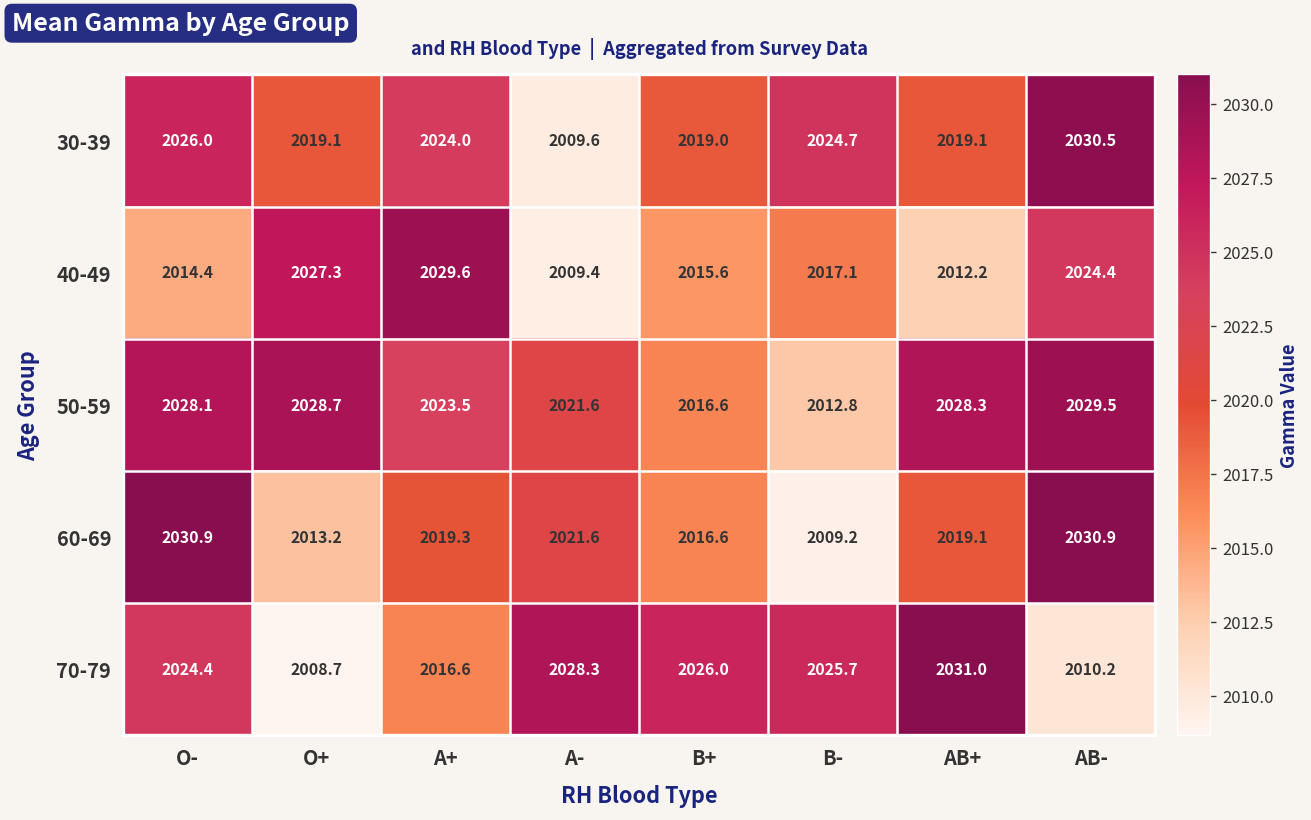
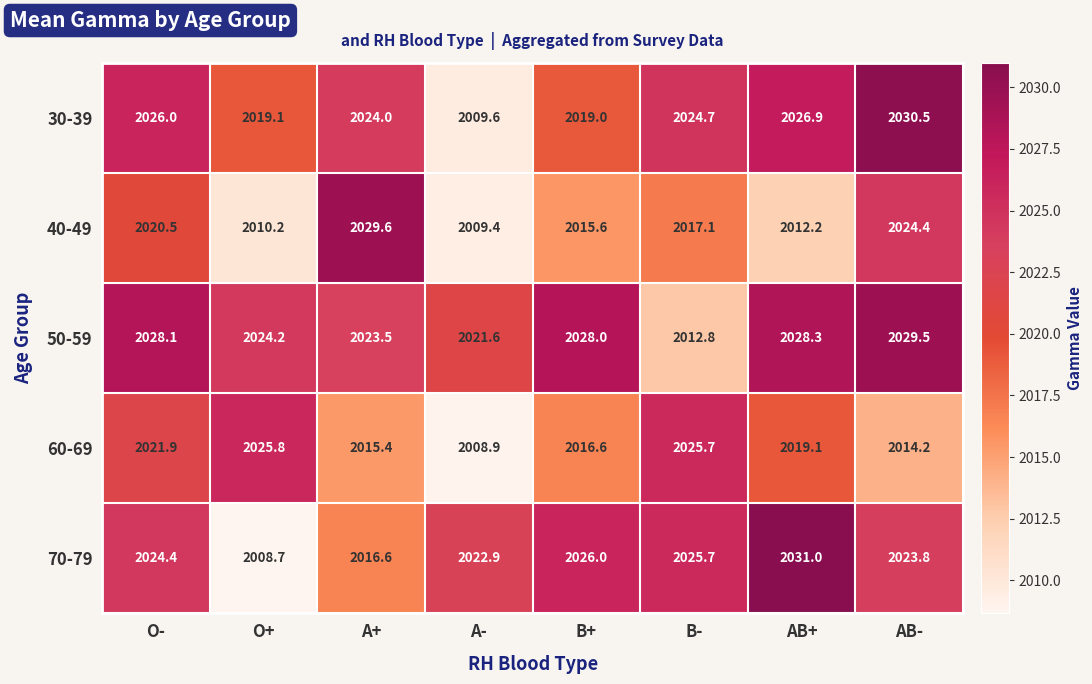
  {
    "30-39": {
      "O-": 2026.0,
      "O+": 2019.1,
      "A+": 2024.0,
      "A-": 2009.6,
      "B+": 2019.0,
      "B-": 2024.7,
-     "AB+": 2019.1,
+     "AB+": 2026.9,
      "AB-": 2030.5
    },
    "40-49": {
-     "O-": 2014.4,
-     "O+": 2027.3,
+     "O-": 2020.5,
+     "O+": 2010.2,
      "A+": 2029.6,
      "A-": 2009.4,
      "B+": 2015.6,
      "B-": 2017.1,
      "AB+": 2012.2,
      "AB-": 2024.4
    },
    "50-59": {
      "O-": 2028.1,
-     "O+": 2028.7,
+     "O+": 2024.2,
      "A+": 2023.5,
      "A-": 2021.6,
-     "B+": 2016.6,
+     "B+": 2028.0,
      "B-": 2012.8,
      "AB+": 2028.3,
      "AB-": 2029.5
    },
    "60-69": {
-     "O-": 2030.9,
-     "O+": 2013.2,
-     "A+": 2019.3,
-     "A-": 2021.6,
+     "O-": 2021.9,
+     "O+": 2025.8,
+     "A+": 2015.4,
+     "A-": 2008.9,
      "B+": 2016.6,
-     "B-": 2009.2,
+     "B-": 2025.7,
      "AB+": 2019.1,
-     "AB-": 2030.9
+     "AB-": 2014.2
    },
    "70-79": {
      "O-": 2024.4,
      "O+": 2008.7,
      "A+": 2016.6,
-     "A-": 2028.3,
+     "A-": 2022.9,
      "B+": 2026.0,
      "B-": 2025.7,
      "AB+": 2031.0,
-     "AB-": 2010.2
+     "AB-": 2023.8
    }
  }
